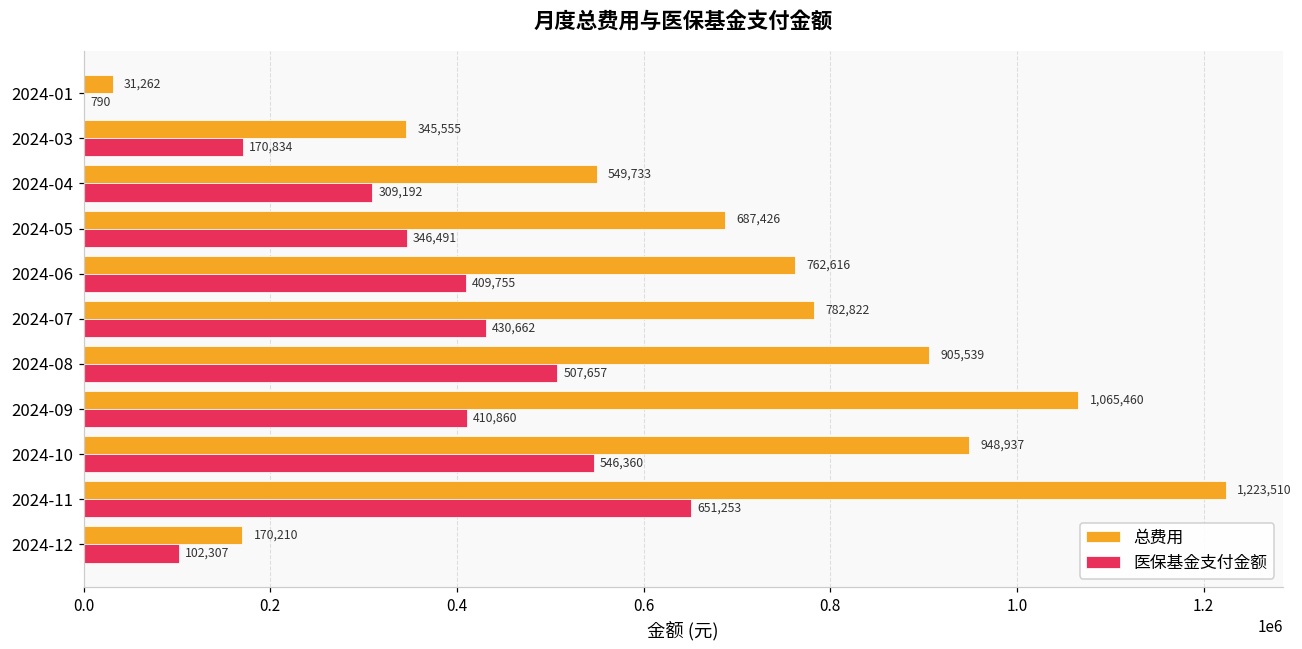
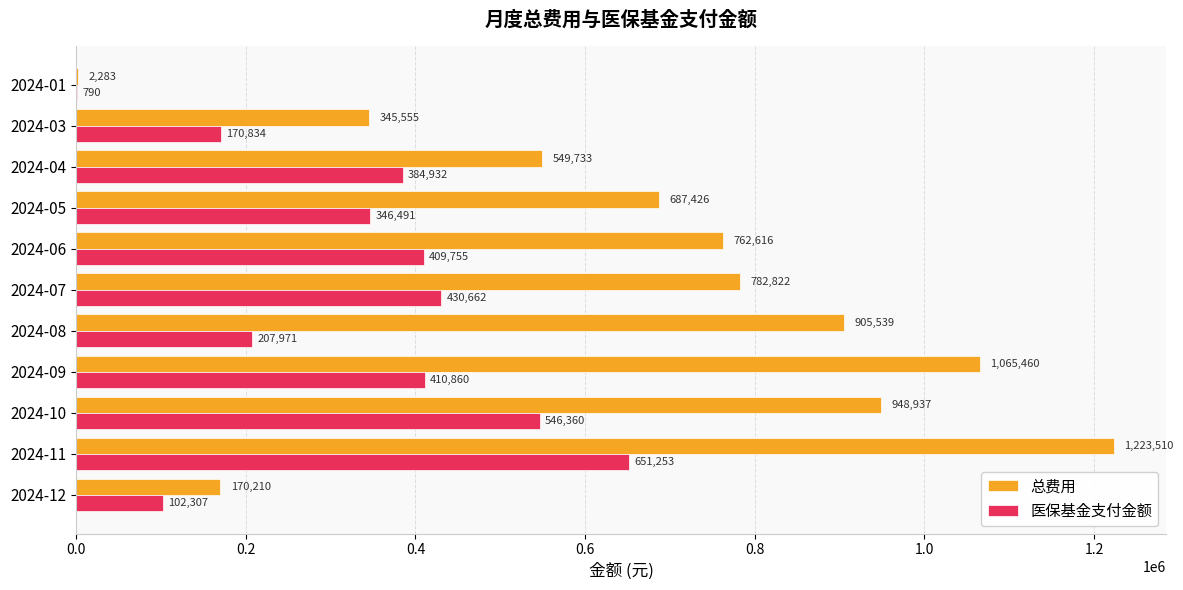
  {
    "总费用": {
-     "2024-01": "31,262",
+     "2024-01": "2,283",
      "2024-03": "345,555",
      "2024-04": "549,733",
      "2024-05": "687,426",
      "2024-06": "762,616",
      "2024-07": "782,822",
      "2024-08": "905,539",
      "2024-09": "1,065,460",
      "2024-10": "948,937",
      "2024-11": "1,223,510",
      "2024-12": "170,210"
    },
    "医保基金支付金额": {
      "2024-01": "790",
      "2024-03": "170,834",
-     "2024-04": "309,192",
+     "2024-04": "384,932",
      "2024-05": "346,491",
      "2024-06": "409,755",
      "2024-07": "430,662",
-     "2024-08": "507,657",
+     "2024-08": "207,971",
      "2024-09": "410,860",
      "2024-10": "546,360",
      "2024-11": "651,253",
      "2024-12": "102,307"
    }
  }
